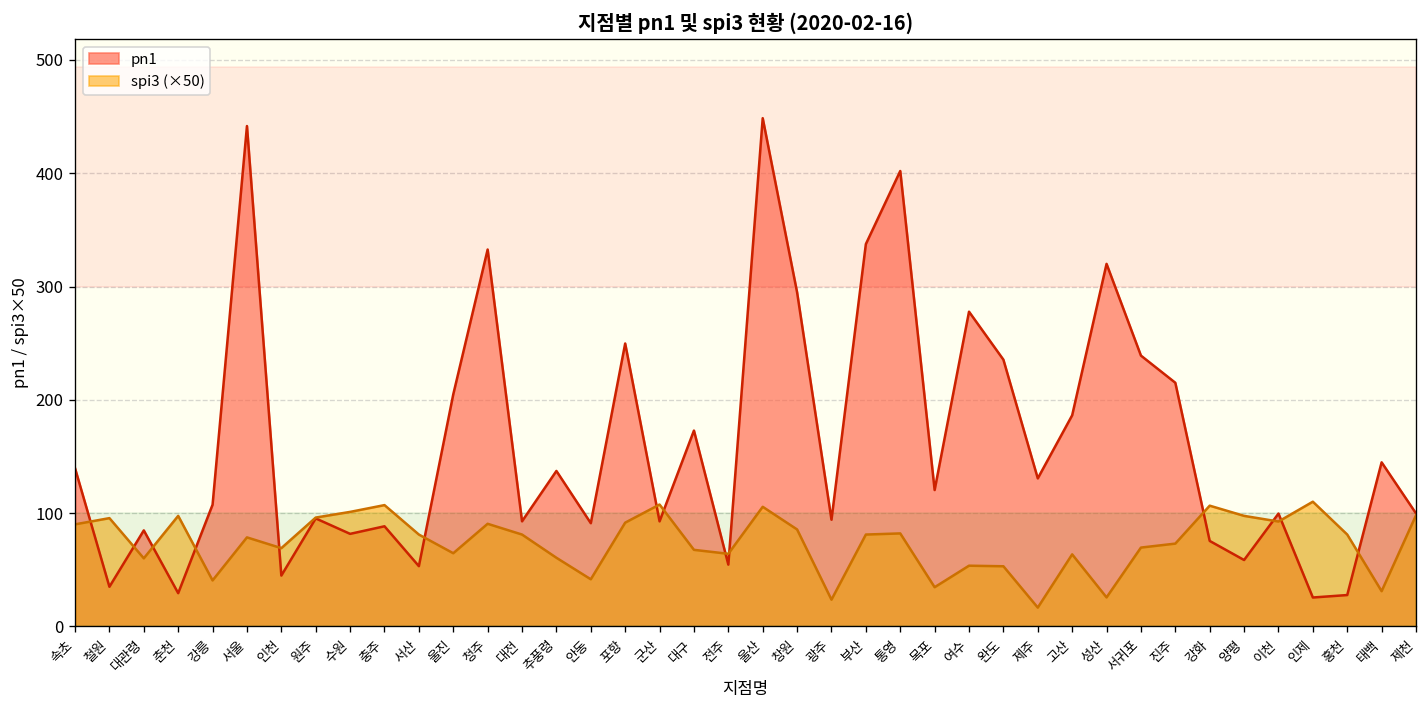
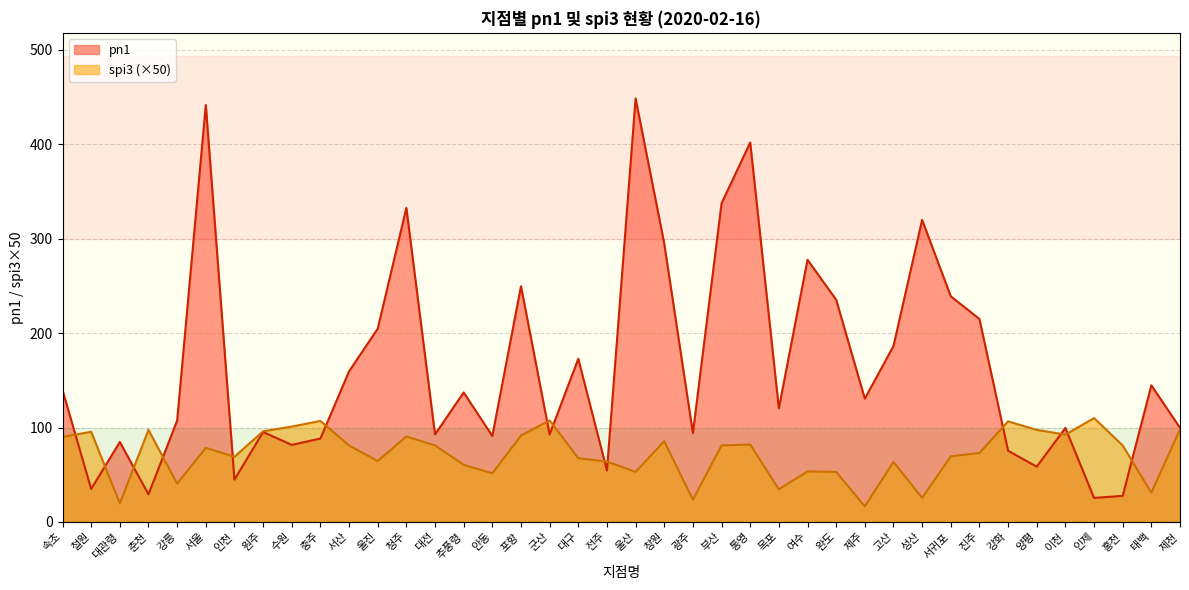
  {
    "pn1": {
      "속초": 140,
      "철원": 30,
      "대관령": 80,
      "춘천": 30,
      "강릉": 110,
      "서울": 440,
      "인천": 40,
      "수원": 80,
      "충주": 90,
-     "서산": 50,
+     "서산": 160,
      "울진": 200,
      "청주": 330,
      "대전": 90,
      "추풍령": 140,
      "안동": 90,
      "포항": 250,
      "군산": 90,
      "대구": 170,
      "전주": 50,
      "울산": 450,
      "창원": 290,
      "광주": 90,
      "부산": 340,
      "통영": 400,
      "목포": 120,
      "여수": 280,
      "완도": 240,
      "제주": 130,
      "고산": 190,
      "성산": 320,
      "서귀포": 240,
      "진주": 220,
      "강화": 80,
      "양평": 60,
      "이천": 100,
      "인제": 30,
      "홍천": 30,
      "태백": 140
    },
    "spi3 (×50)": {
      "속초": 90,
      "철원": 100,
-     "대관령": 60,
+     "대관령": 20,
      "춘천": 100,
      "강릉": 40,
      "서울": 80,
      "인천": 70,
      "수원": 100,
      "충주": 110,
      "서산": 80,
      "울진": 60,
      "청주": 90,
      "대전": 80,
      "추풍령": 60,
-     "안동": 40,
+     "안동": 50,
      "포항": 90,
      "군산": 110,
      "대구": 70,
      "전주": 60,
-     "울산": 110,
+     "울산": 50,
      "창원": 90,
      "광주": 20,
      "부산": 80,
      "통영": 80,
      "목포": 30,
      "여수": 50,
      "완도": 50,
      "제주": 20,
      "고산": 60,
      "성산": 30,
      "서귀포": 70,
      "진주": 70,
      "강화": 110,
      "양평": 100,
      "이천": 90,
      "인제": 110,
      "홍천": 80,
      "태백": 30
    }
  }
